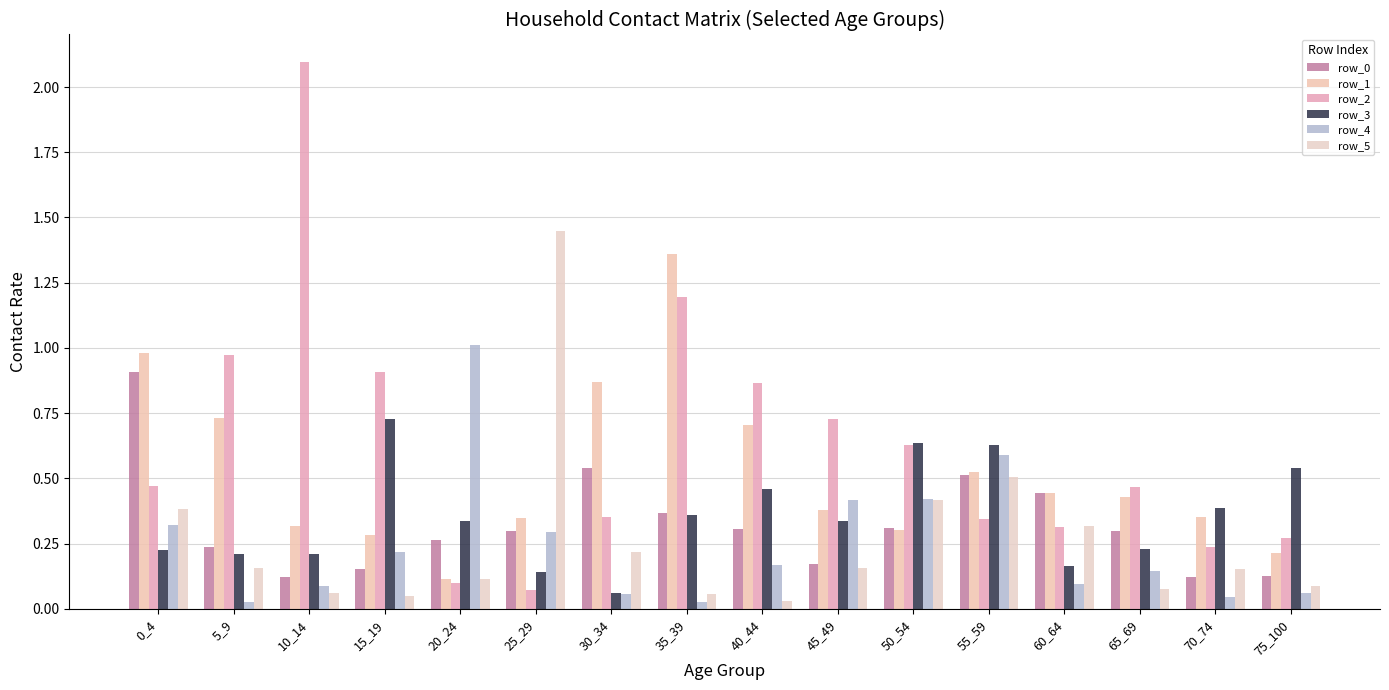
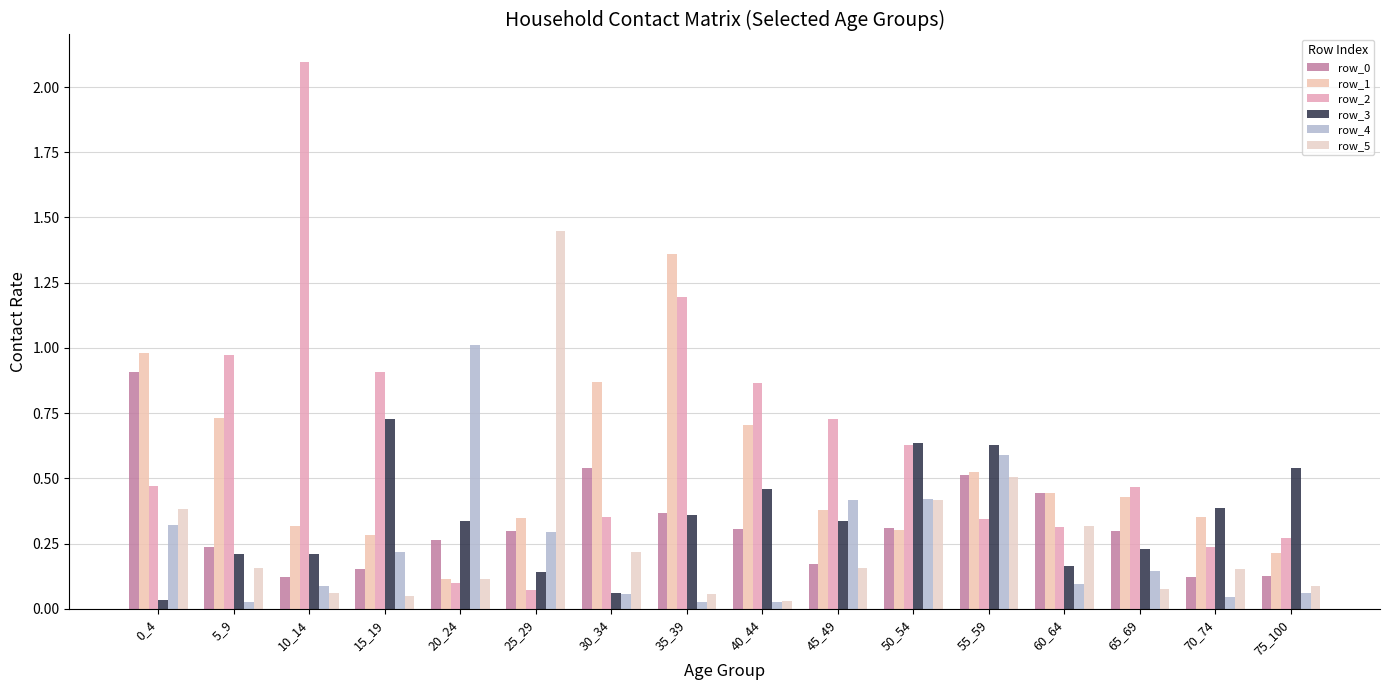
  {
    "row_3": {
-     "0_4": 0.23,
+     "0_4": 0.03,
      "5_9": 0.21,
      "10_14": 0.21,
      "15_19": 0.73,
      "20_24": 0.34,
      "25_29": 0.14,
      "30_34": 0.06,
      "35_39": 0.36,
      "40_44": 0.46,
      "45_49": 0.34,
      "50_54": 0.63,
      "55_59": 0.63,
      "60_64": 0.17,
      "65_69": 0.23,
      "70_74": 0.39,
      "75_100": 0.54
    },
    "row_4": {
      "0_4": 0.32,
      "5_9": 0.03,
      "10_14": 0.09,
      "15_19": 0.22,
      "20_24": 1.01,
      "25_29": 0.30,
      "30_34": 0.06,
      "35_39": 0.03,
-     "40_44": 0.17,
+     "40_44": 0.03,
      "45_49": 0.42,
      "50_54": 0.42,
      "55_59": 0.59,
      "60_64": 0.10,
      "65_69": 0.15,
      "70_74": 0.05,
      "75_100": 0.06
    }
  }
